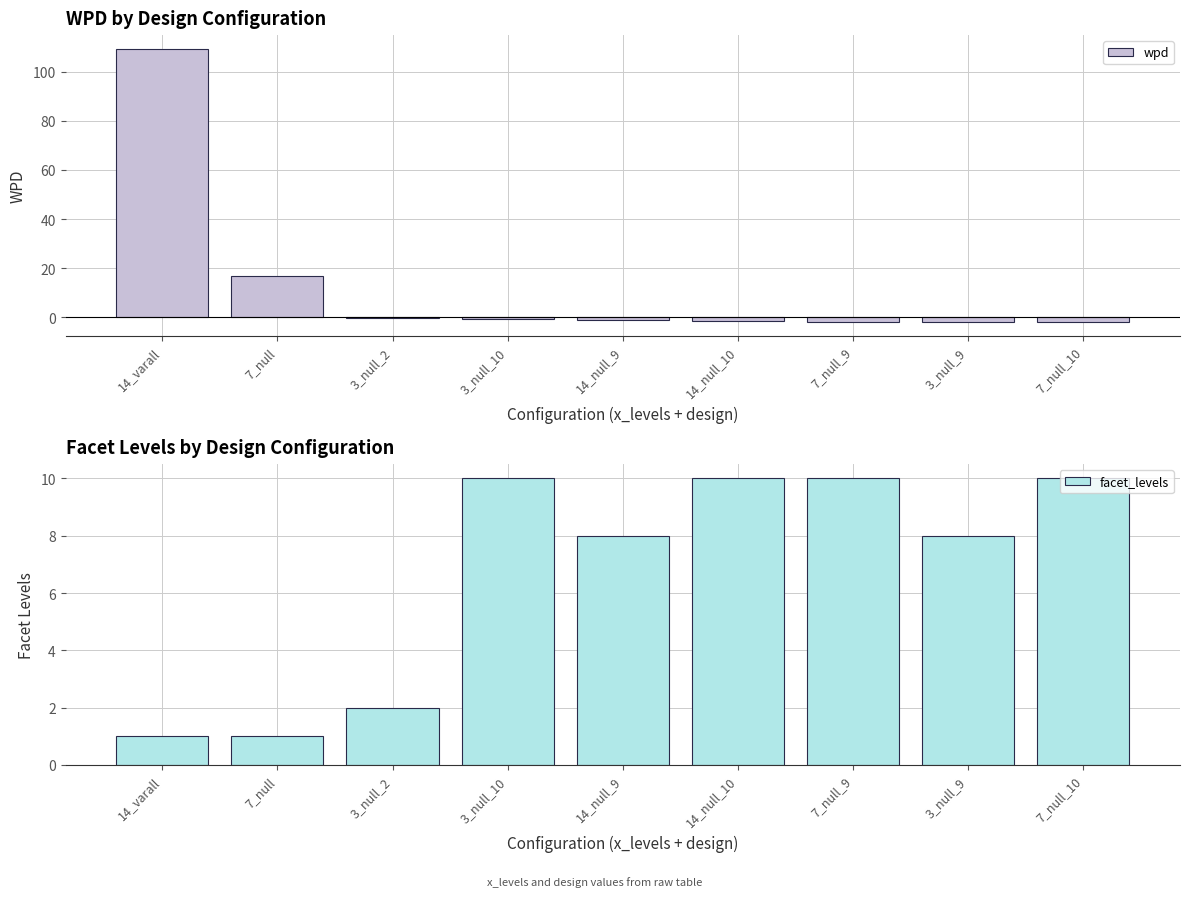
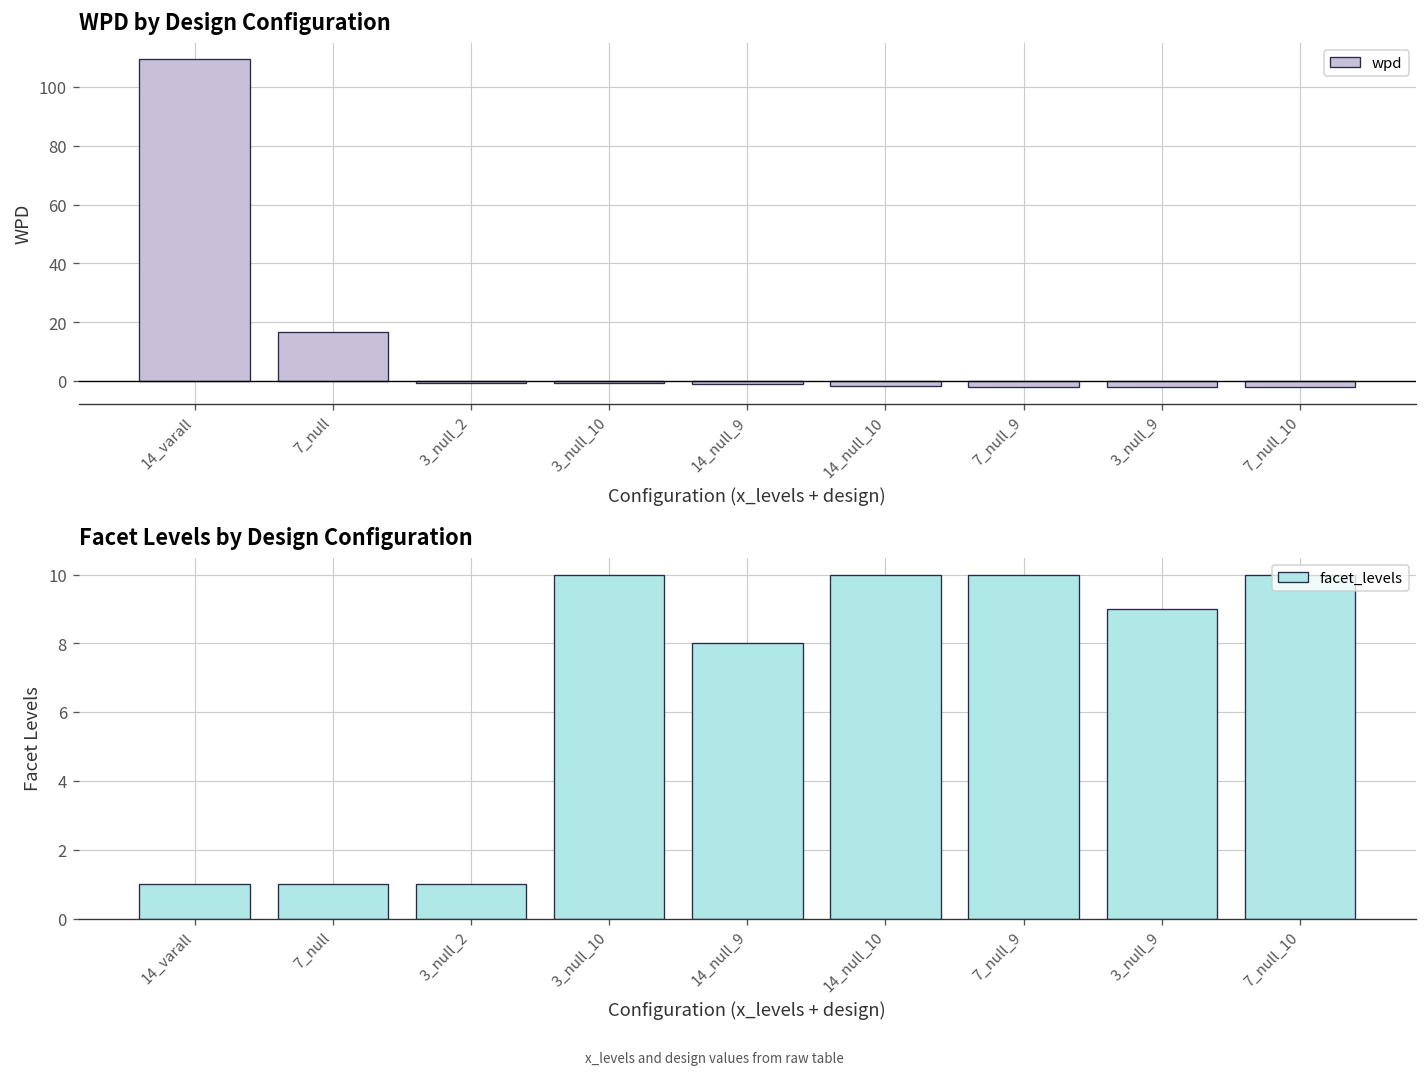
  {
    "WPD by Design Configuration": {
      "14_varall": 109,
      "7_null": 17,
      "14_null_9": -1,
      "14_null_10": -2,
      "7_null_9": -2,
      "3_null_9": -2,
      "7_null_10": -2
    },
    "Facet Levels by Design Configuration": {
      "14_varall": 1,
      "7_null": 1,
-     "3_null_2": 2,
+     "3_null_2": 1,
      "3_null_10": 10,
      "14_null_9": 8,
      "14_null_10": 10,
      "7_null_9": 10,
-     "3_null_9": 8
+     "3_null_9": 9
    }
  }
